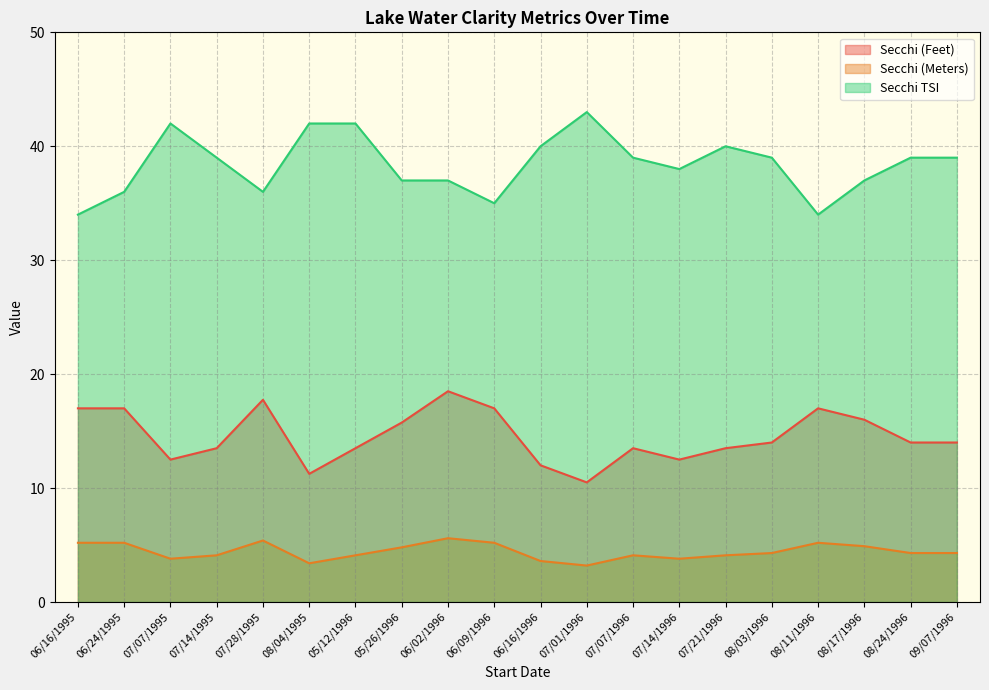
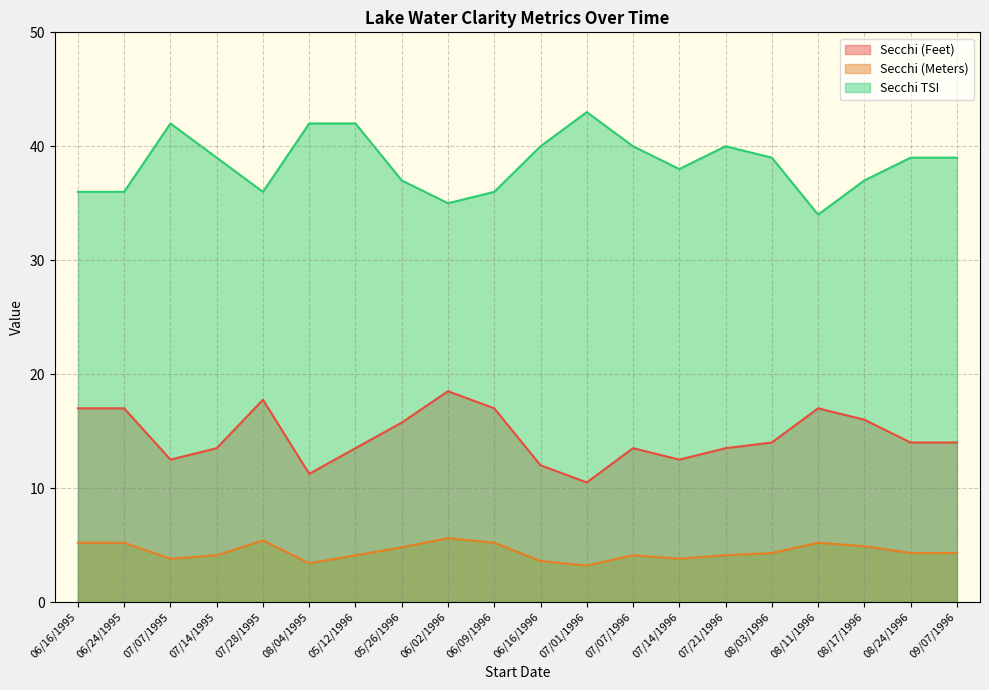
  {
    "Secchi TSI": {
-     "06/16/1995": 34,
+     "06/16/1995": 36,
      "06/24/1995": 36,
      "07/07/1995": 42,
      "07/14/1995": 39,
      "07/28/1995": 36,
      "08/04/1995": 42,
      "05/12/1996": 42,
      "05/26/1996": 37,
-     "06/02/1996": 37,
-     "06/09/1996": 35,
+     "06/02/1996": 35,
+     "06/09/1996": 36,
      "06/16/1996": 40,
      "07/01/1996": 43,
-     "07/07/1996": 39,
+     "07/07/1996": 40,
      "07/14/1996": 38,
      "07/21/1996": 40,
      "08/03/1996": 39,
      "08/11/1996": 34,
      "08/17/1996": 37,
      "08/24/1996": 39,
      "09/07/1996": 39
    }
  }
